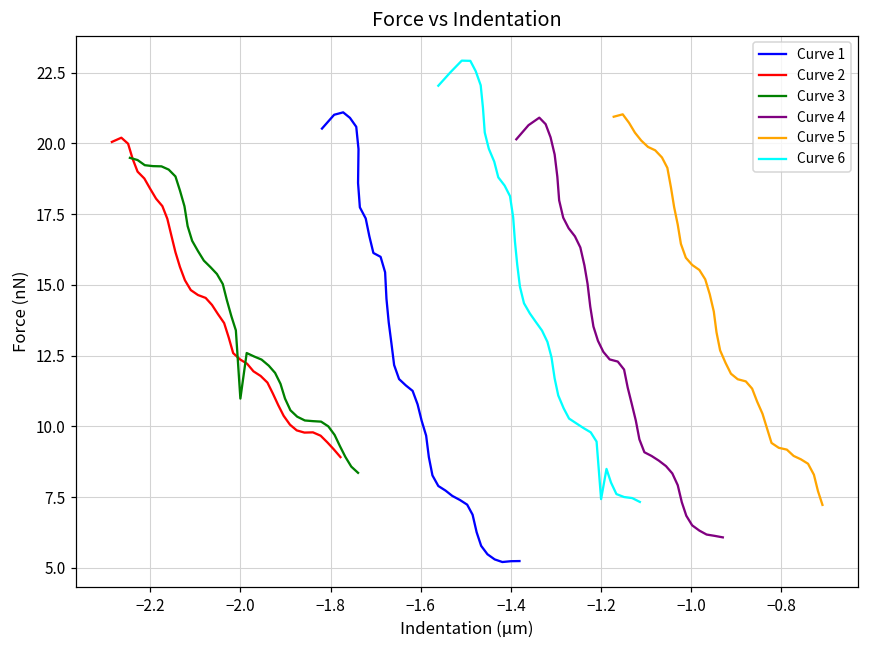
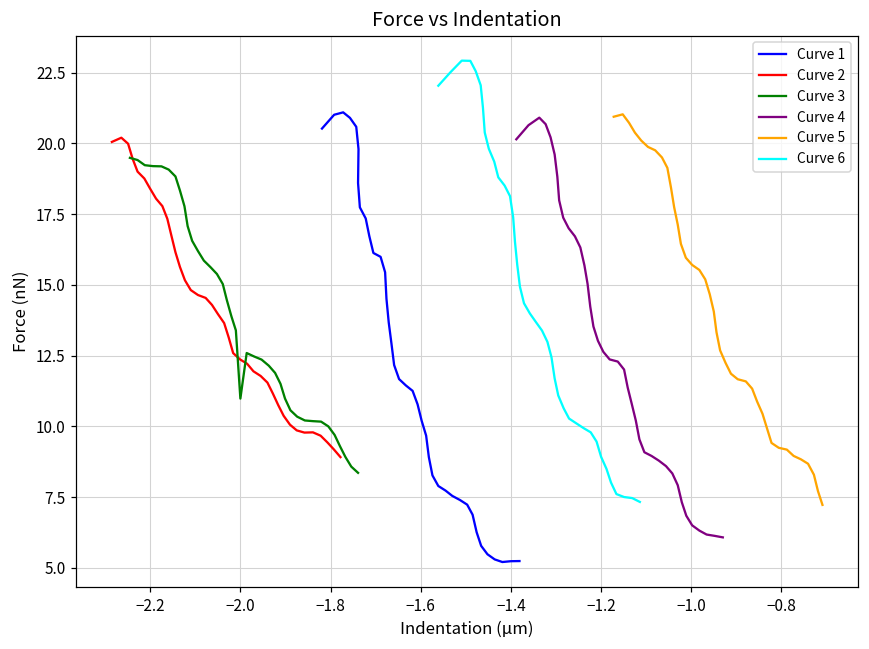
  {
    "Curve 2": {
      "−2.2": 18.4
    },
    "Curve 3": {
      "−2.0": 11.0
    },
    "Curve 6": {
-     "−1.2": 7.4
+     "−1.2": 8.9
    }
  }
